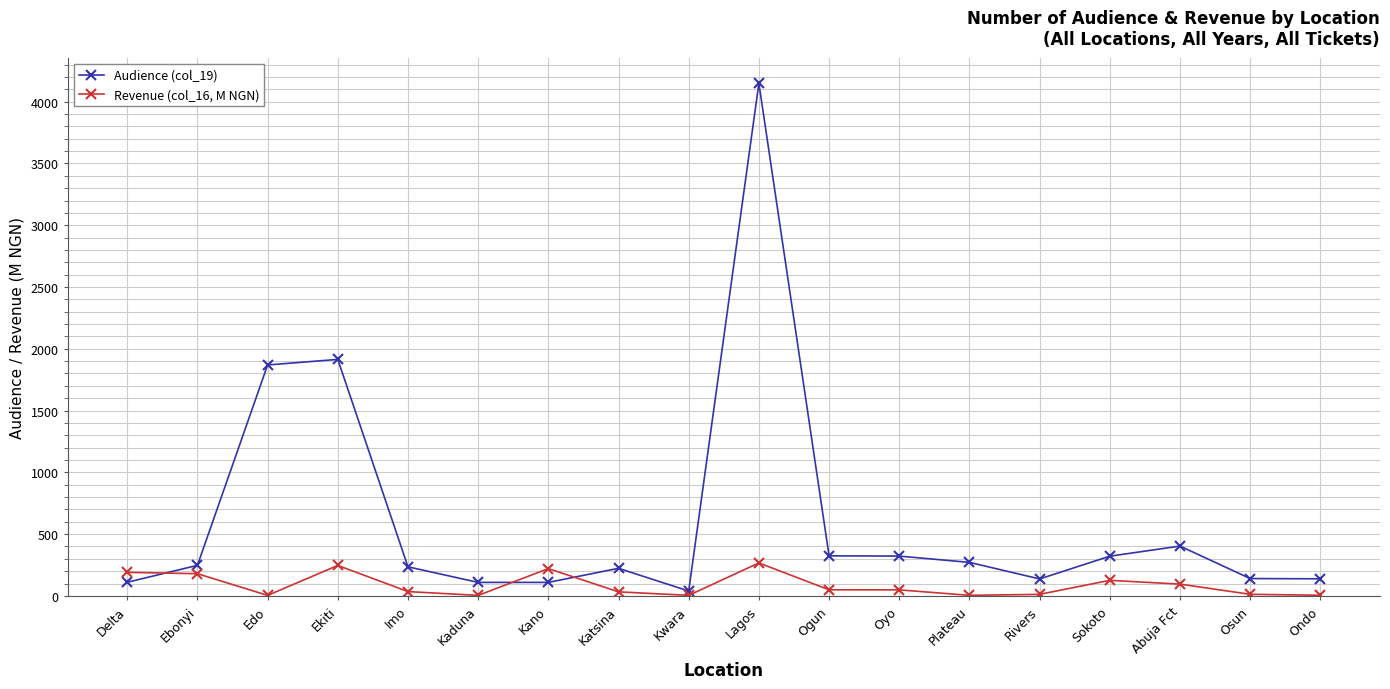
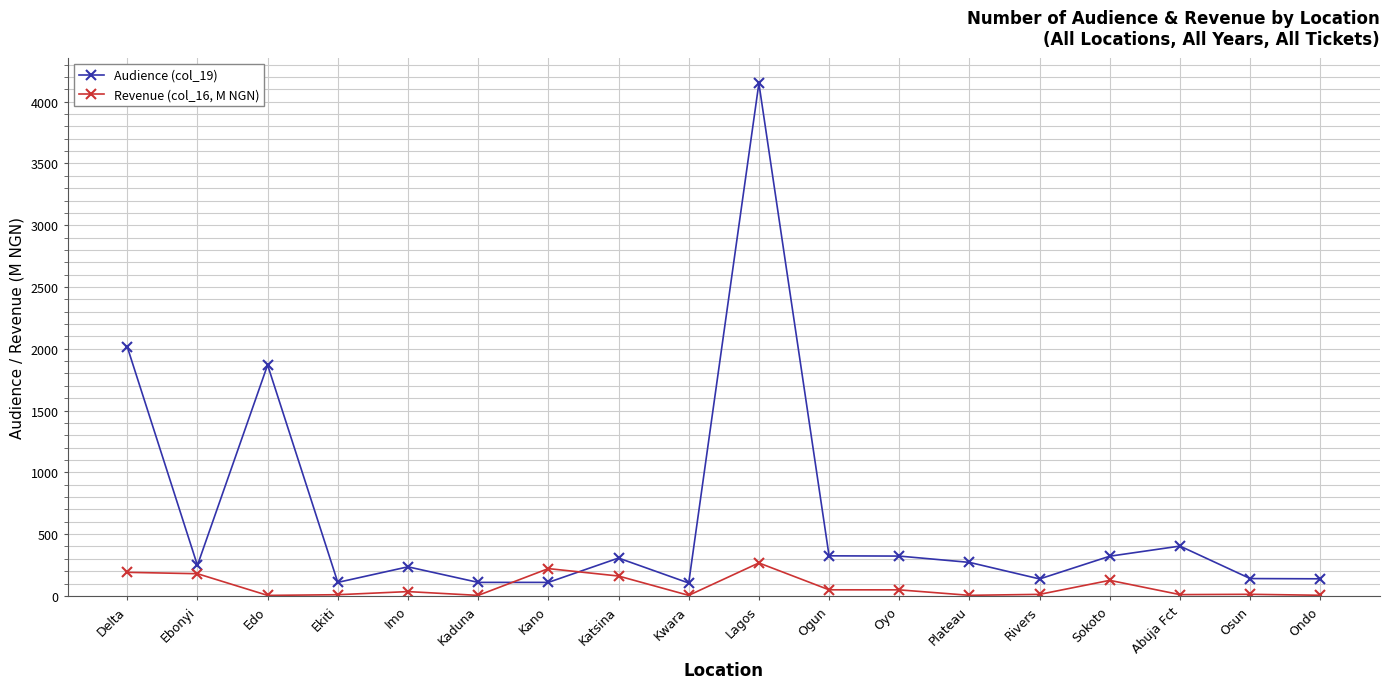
  {
    "Audience (col_19)": {
-     "Delta": 110,
+     "Delta": 2020,
      "Ebonyi": 250,
      "Edo": 1870,
-     "Ekiti": 1910,
+     "Ekiti": 110,
      "Imo": 240,
      "Kaduna": 110,
      "Kano": 110,
-     "Katsina": 220,
-     "Kwara": 40,
+     "Katsina": 310,
+     "Kwara": 100,
      "Lagos": 4150,
      "Ogun": 320,
      "Oyo": 320,
      "Plateau": 270,
      "Rivers": 140,
      "Sokoto": 320,
      "Abuja Fct": 400,
      "Osun": 140,
      "Ondo": 140
    },
    "Revenue (col_16, M NGN)": {
      "Delta": 190,
      "Ebonyi": 180,
      "Edo": 0,
-     "Ekiti": 250,
+     "Ekiti": 10,
      "Imo": 30,
      "Kaduna": 0,
      "Kano": 220,
-     "Katsina": 30,
+     "Katsina": 160,
      "Kwara": 0,
      "Lagos": 270,
      "Ogun": 50,
      "Oyo": 50,
      "Plateau": 0,
      "Rivers": 10,
      "Sokoto": 130,
-     "Abuja Fct": 90,
+     "Abuja Fct": 10,
      "Osun": 10,
      "Ondo": 0
    }
  }
